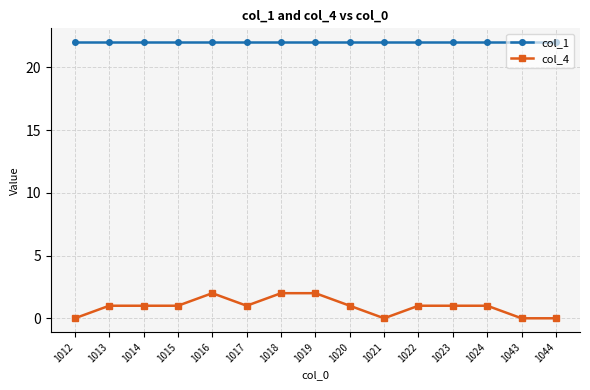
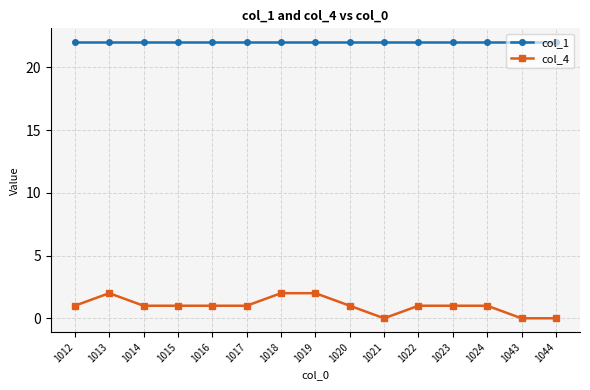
  {
    "col_1": {
      "1012": 22,
      "1013": 22,
      "1014": 22,
      "1015": 22,
      "1016": 22,
      "1017": 22,
      "1018": 22,
      "1019": 22,
      "1020": 22,
      "1021": 22,
      "1022": 22,
      "1023": 22,
      "1024": 22
    },
    "col_4": {
-     "1012": 0,
-     "1013": 1,
+     "1012": 1,
+     "1013": 2,
      "1014": 1,
      "1015": 1,
-     "1016": 2,
+     "1016": 1,
      "1017": 1,
      "1018": 2,
      "1019": 2,
      "1020": 1,
      "1021": 0,
      "1022": 1,
      "1023": 1,
      "1024": 1,
      "1043": 0,
      "1044": 0
    }
  }
